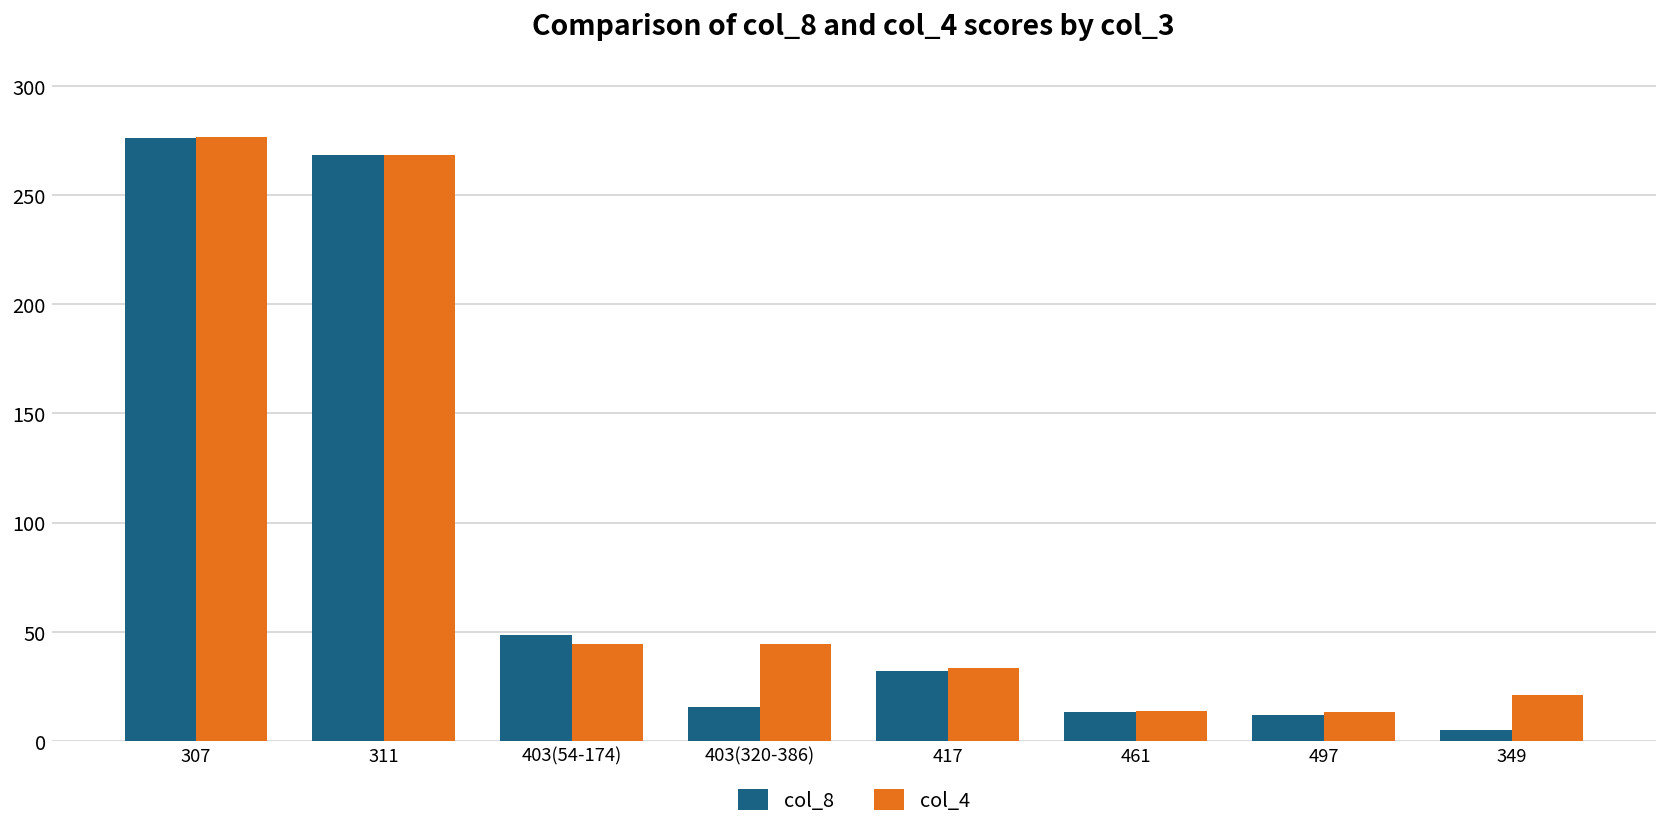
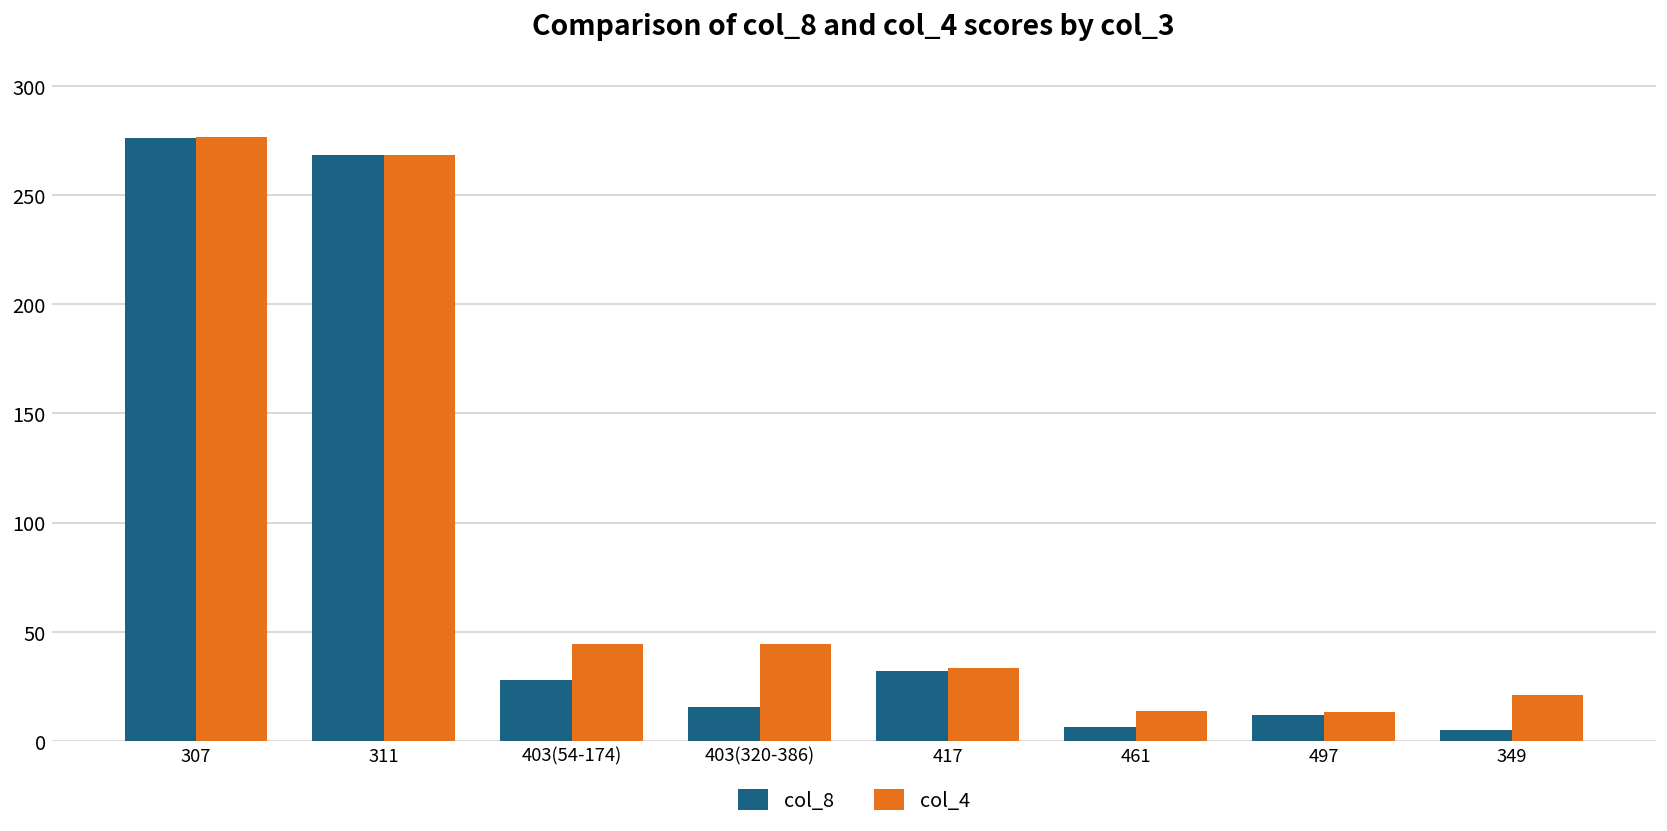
  {
    "col_8": {
      "307": 276,
      "311": 268,
-     "403(54-174)": 48,
+     "403(54-174)": 28,
      "403(320-386)": 15,
      "417": 32,
-     "461": 13,
+     "461": 6,
      "497": 12,
      "349": 5
    },
    "col_4": {
      "307": 276,
      "311": 268,
      "403(54-174)": 45,
      "403(320-386)": 45,
      "417": 33,
      "461": 14,
      "497": 13,
      "349": 21
    }
  }
